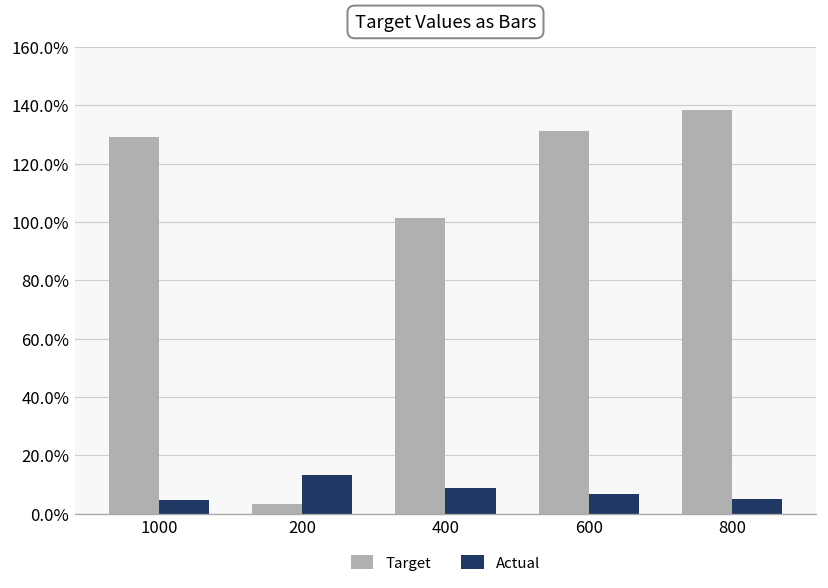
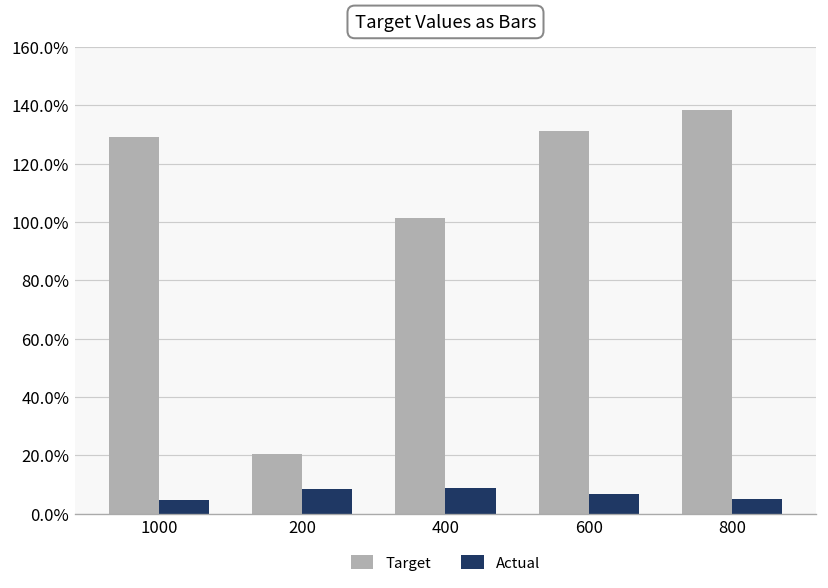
  {
    "Target": {
      "1000": "129%",
-     "200": "3%",
+     "200": "20%",
      "400": "101%",
      "600": "131%",
      "800": "139%"
    },
    "Actual": {
      "1000": "4%",
-     "200": "13%",
+     "200": "9%",
      "400": "9%",
      "600": "7%",
      "800": "5%"
    }
  }
